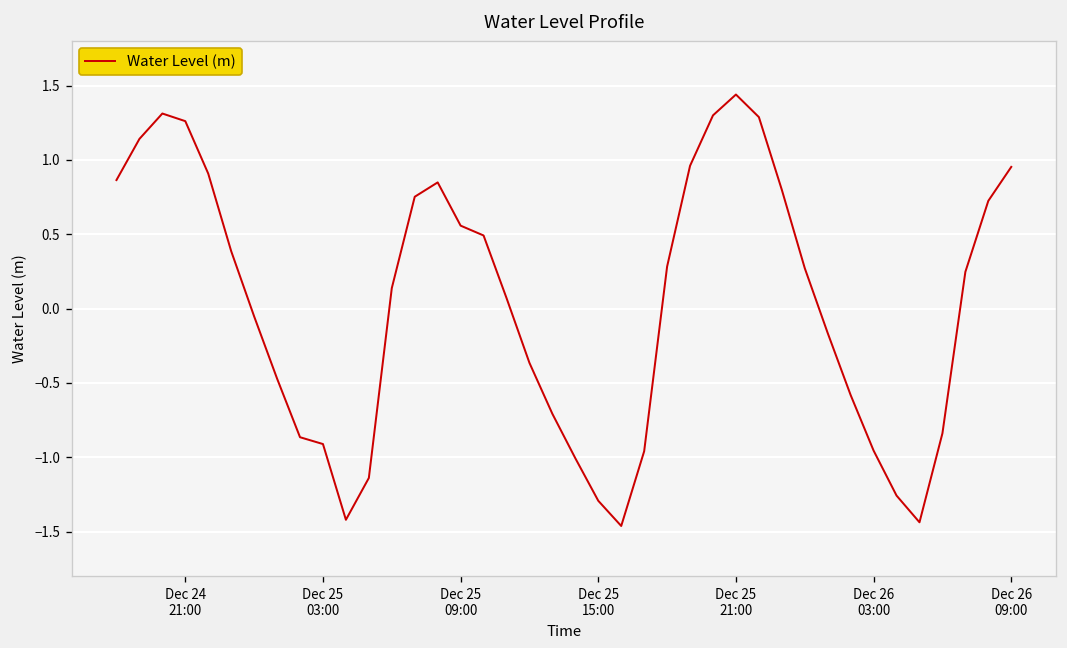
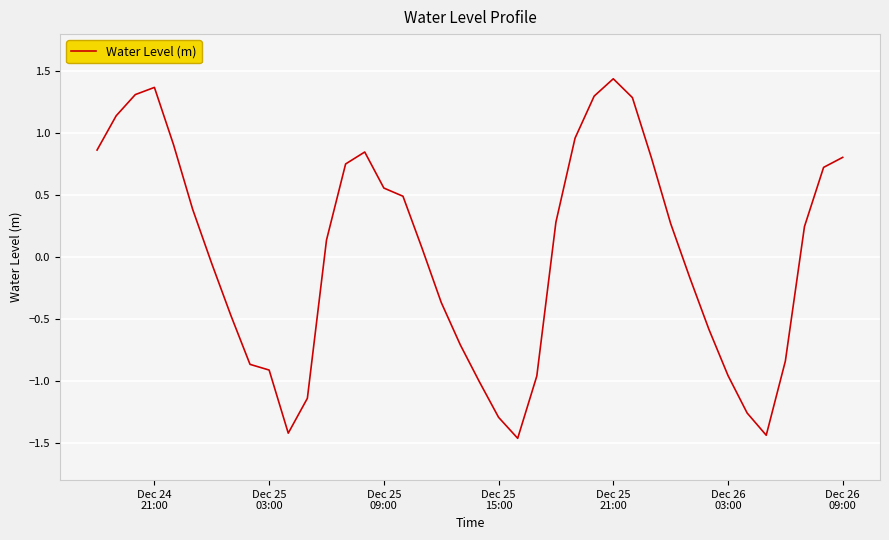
  {
-   "Dec 24 21:00": 1.26,
+   "Dec 24 21:00": 1.37,
    "Dec 25 03:00": -0.91,
    "Dec 25 09:00": 0.56,
    "Dec 25 15:00": -1.29,
    "Dec 25 21:00": 1.44,
    "Dec 26 03:00": -0.96,
-   "Dec 26 09:00": 0.95
+   "Dec 26 09:00": 0.81
  }
